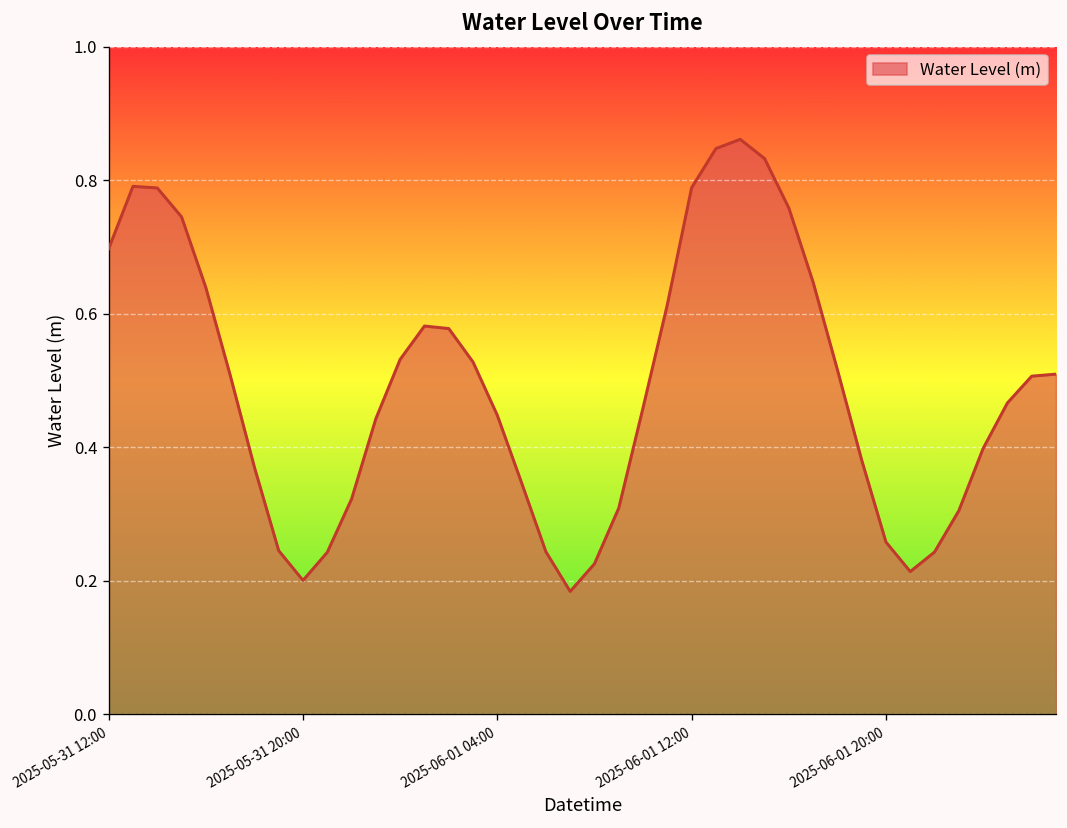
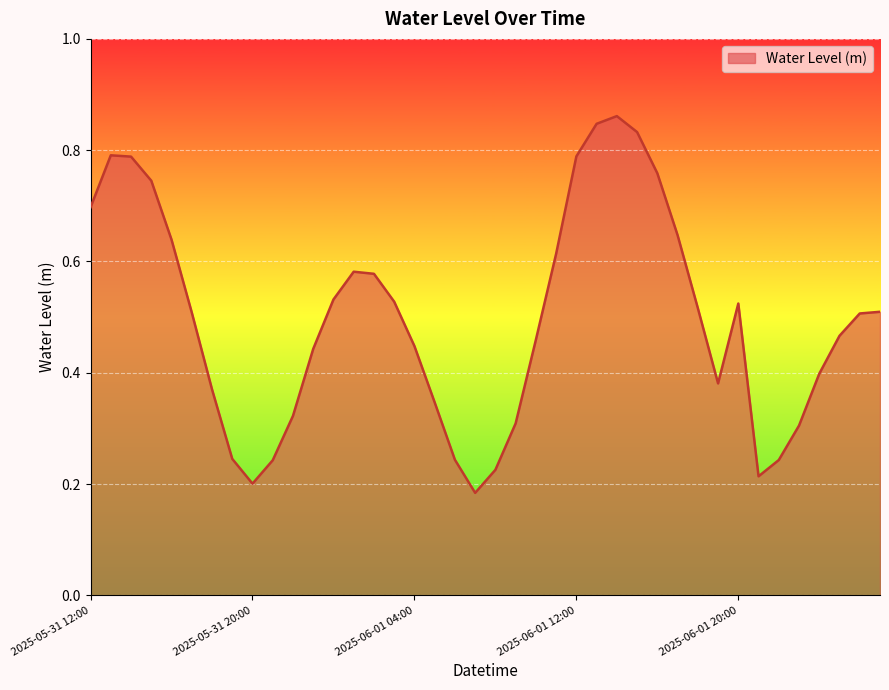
  {
    "2025-05-31 12:00": 0.70,
    "2025-05-31 20:00": 0.20,
    "2025-06-01 04:00": 0.45,
    "2025-06-01 12:00": 0.79,
-   "2025-06-01 20:00": 0.26
+   "2025-06-01 20:00": 0.52
  }
